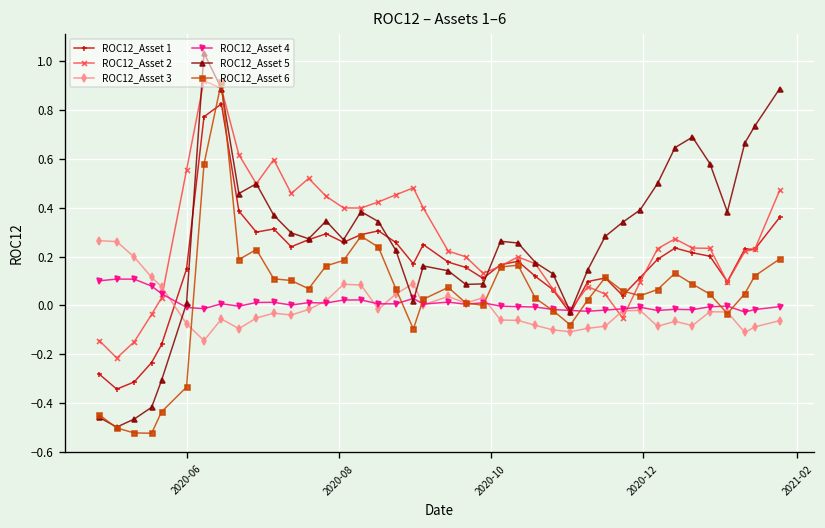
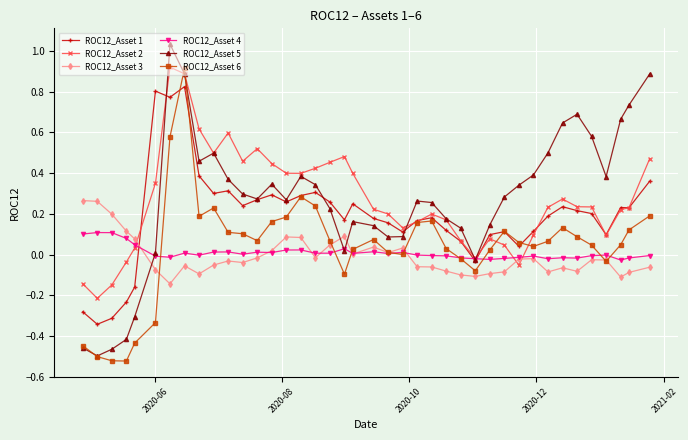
  {
    "ROC12_Asset 1": {
-     "2020-06": 0.15
+     "2020-06": 0.80
    },
    "ROC12_Asset 2": {
-     "2020-06": 0.55
+     "2020-06": 0.35
    },
    "ROC12_Asset 3": {
      "2020-06": -0.07
    },
    "ROC12_Asset 4": {
      "2020-06": -0.01
    },
    "ROC12_Asset 5": {
      "2020-06": 0.01
    },
    "ROC12_Asset 6": {
      "2020-06": -0.33
    }
  }
